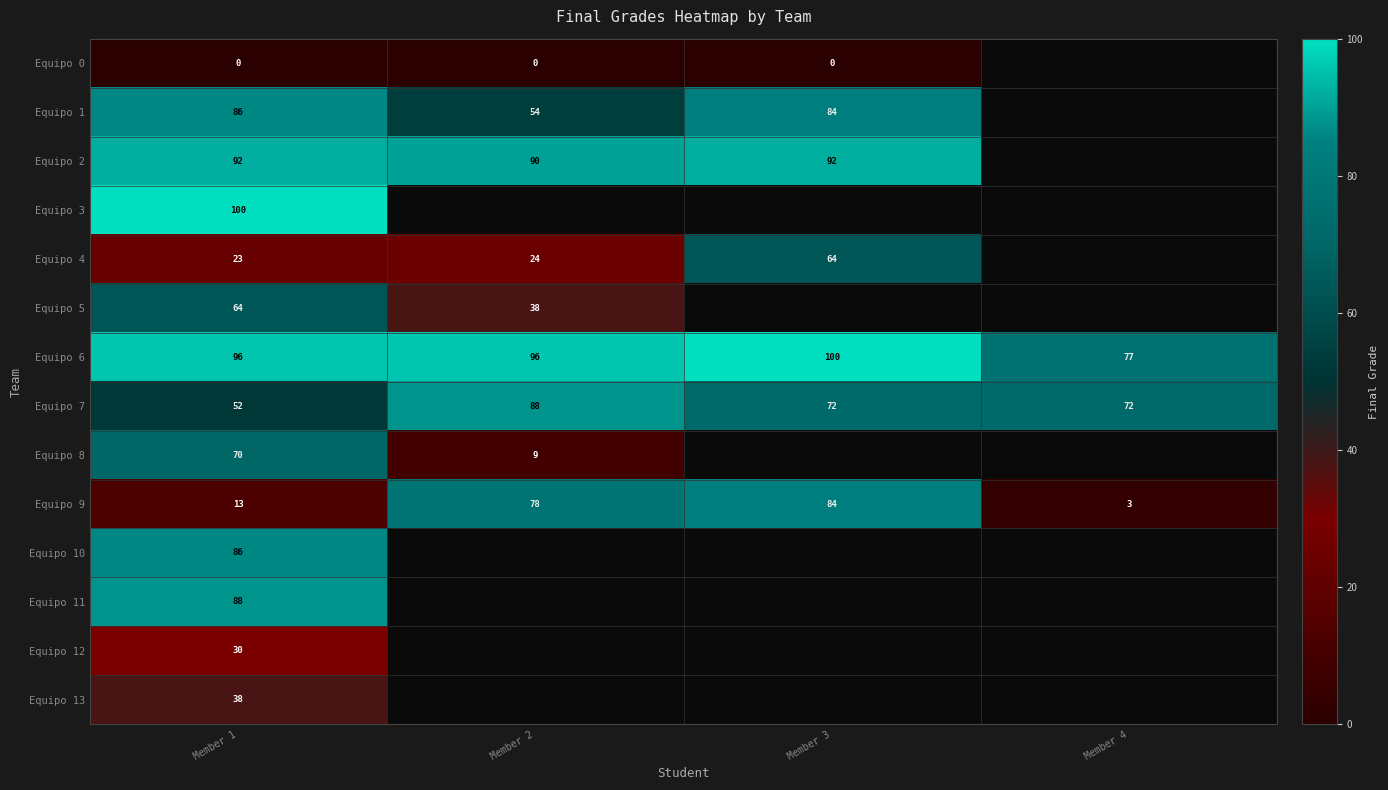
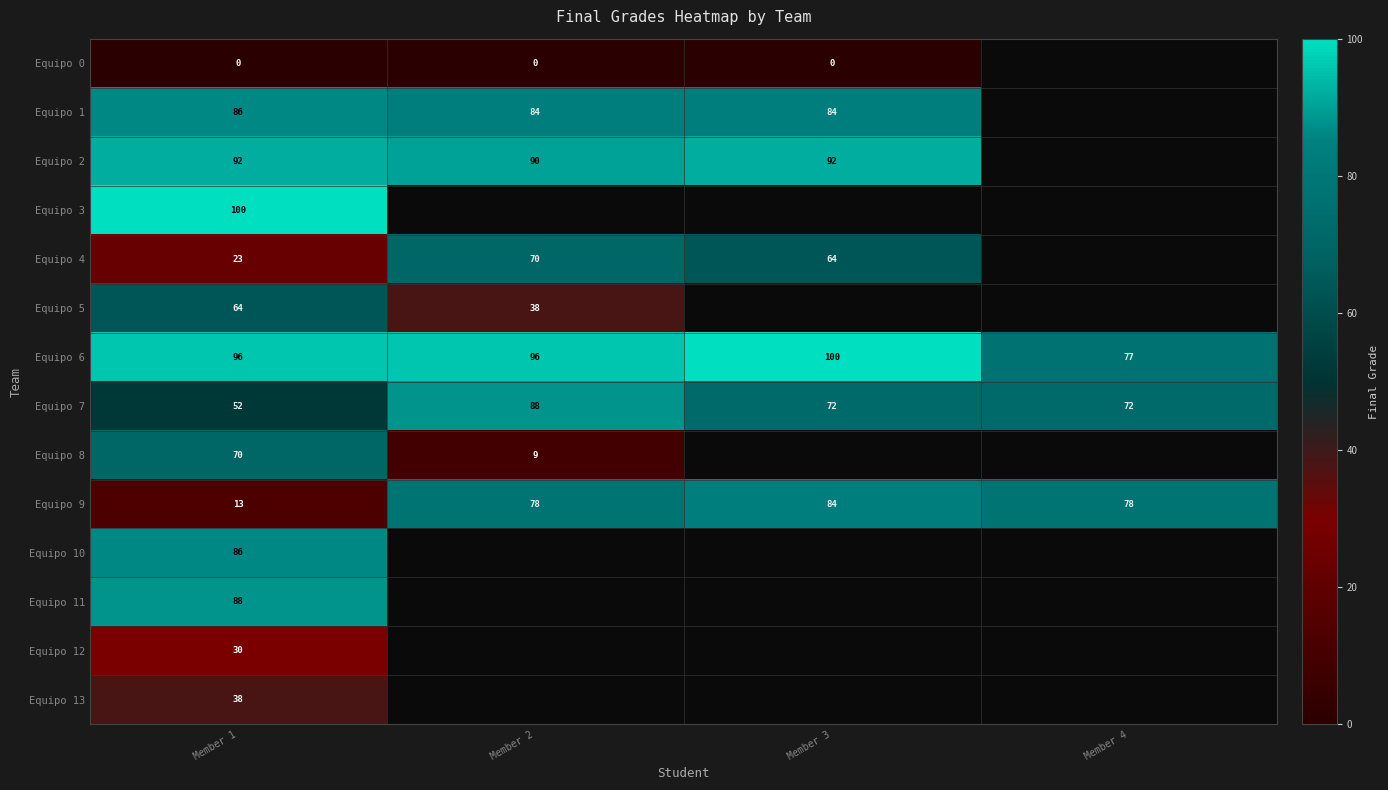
  {
    "Equipo 0": {
      "Member 1": 0,
      "Member 2": 0,
      "Member 3": 0
    },
    "Equipo 1": {
      "Member 1": 86,
-     "Member 2": 54,
+     "Member 2": 84,
      "Member 3": 84
    },
    "Equipo 2": {
      "Member 1": 92,
      "Member 2": 90,
      "Member 3": 92
    },
    "Equipo 3": {
      "Member 1": 100
    },
    "Equipo 4": {
      "Member 1": 23,
-     "Member 2": 24,
+     "Member 2": 70,
      "Member 3": 64
    },
    "Equipo 5": {
      "Member 1": 64,
      "Member 2": 38
    },
    "Equipo 6": {
      "Member 1": 96,
      "Member 2": 96,
      "Member 3": 100,
      "Member 4": 77
    },
    "Equipo 7": {
      "Member 1": 52,
      "Member 2": 88,
      "Member 3": 72,
      "Member 4": 72
    },
    "Equipo 8": {
      "Member 1": 70,
      "Member 2": 9
    },
    "Equipo 9": {
      "Member 1": 13,
      "Member 2": 78,
      "Member 3": 84,
-     "Member 4": 3
+     "Member 4": 78
    },
    "Equipo 10": {
      "Member 1": 86
    },
    "Equipo 11": {
      "Member 1": 88
    },
    "Equipo 12": {
      "Member 1": 30
    },
    "Equipo 13": {
      "Member 1": 38
    }
  }
